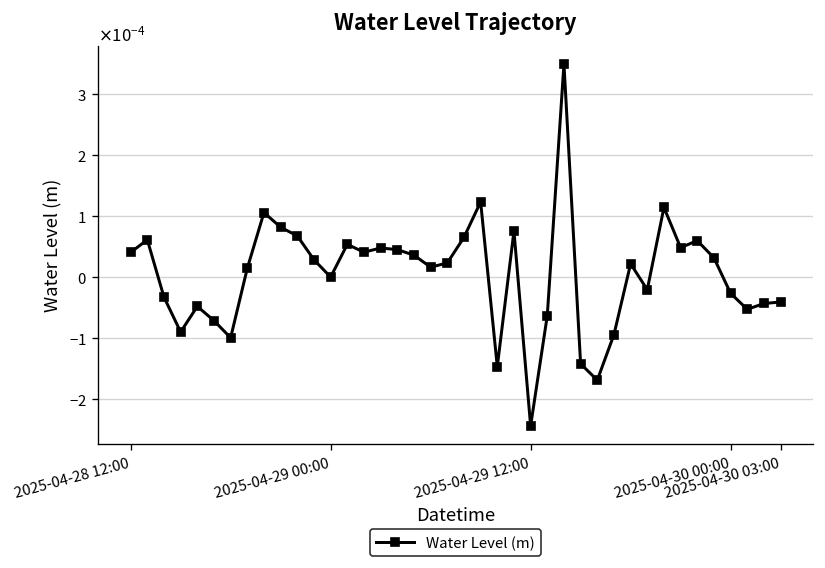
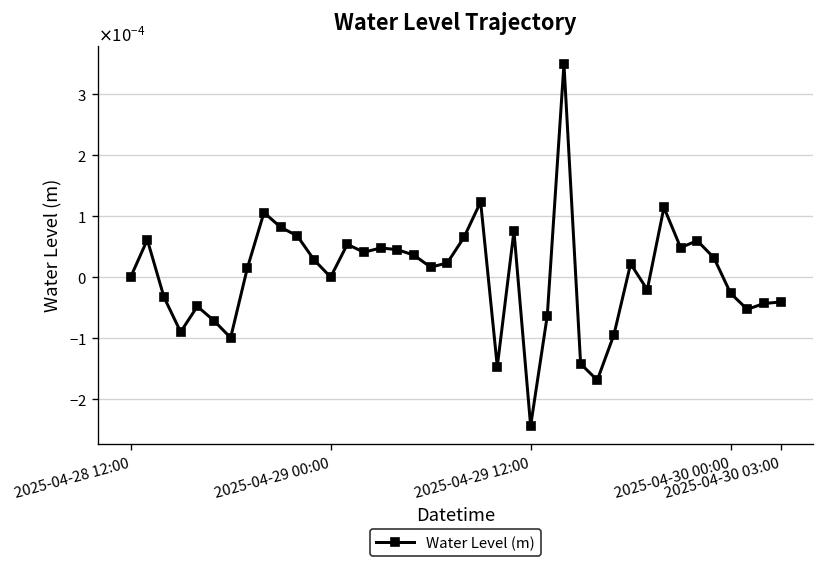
  {
-   "2025-04-28 12:00": 0.00004,
+   "2025-04-28 12:00": 0.00000,
    "2025-04-29 00:00": 0.00000,
    "2025-04-29 12:00": -0.00024,
    "2025-04-30 00:00": -0.00003,
    "2025-04-30 03:00": -0.00004
  }
